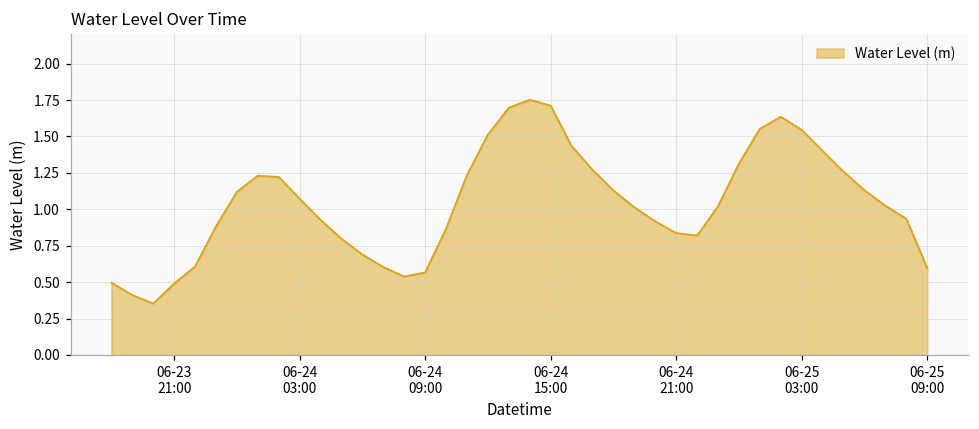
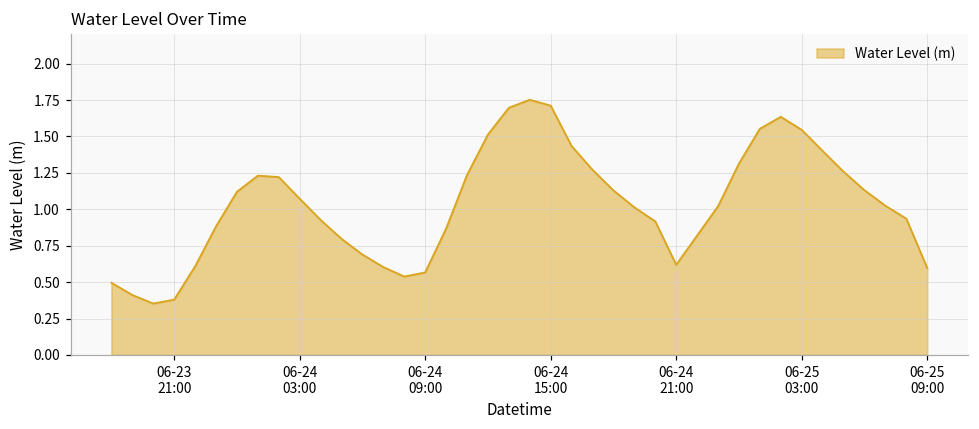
  {
-   "06-23 21:00": 0.49,
+   "06-23 21:00": 0.38,
    "06-24 03:00": 1.07,
    "06-24 09:00": 0.57,
    "06-24 15:00": 1.71,
-   "06-24 21:00": 0.84,
+   "06-24 21:00": 0.62,
    "06-25 03:00": 1.55,
    "06-25 09:00": 0.60
  }
